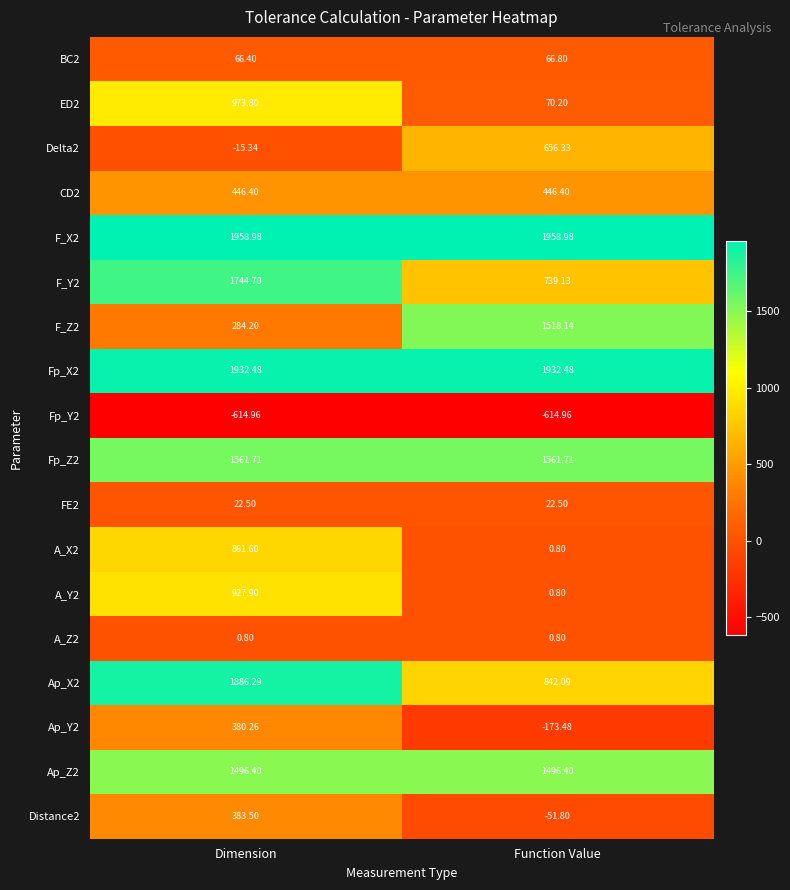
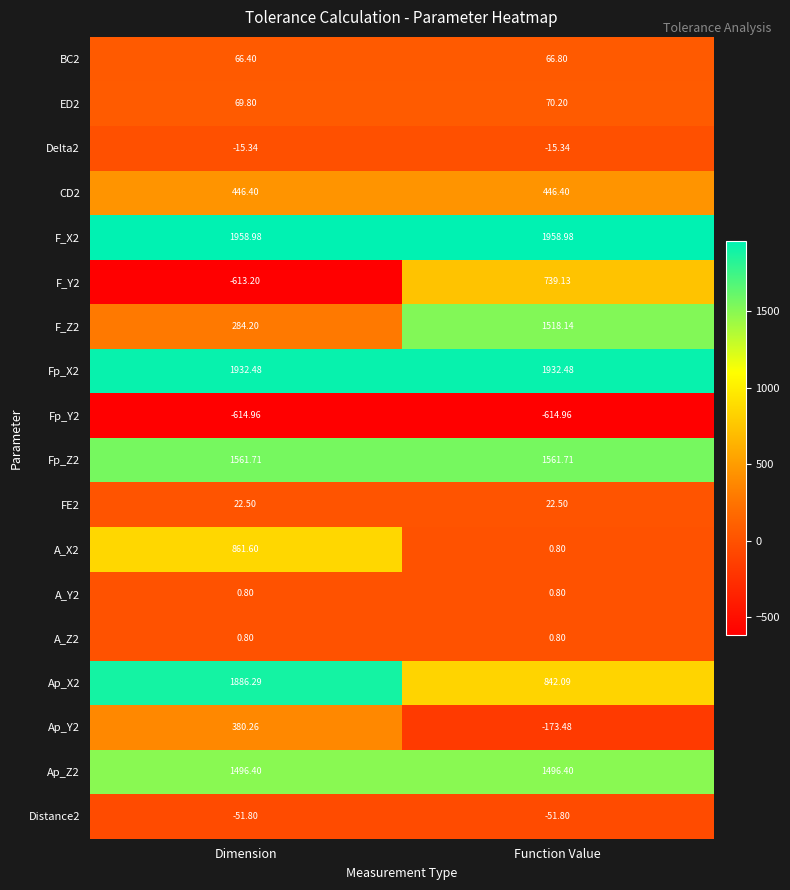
  {
    "BC2": {
      "Dimension": 66.40,
      "Function Value": 66.80
    },
    "ED2": {
-     "Dimension": 973.80,
+     "Dimension": 69.80,
      "Function Value": 70.20
    },
    "Delta2": {
      "Dimension": -15.34,
-     "Function Value": 656.33
+     "Function Value": -15.34
    },
    "CD2": {
      "Dimension": 446.40,
      "Function Value": 446.40
    },
    "F_X2": {
      "Dimension": 1958.98,
      "Function Value": 1958.98
    },
    "F_Y2": {
-     "Dimension": 1744.70,
+     "Dimension": -613.20,
      "Function Value": 739.13
    },
    "F_Z2": {
      "Dimension": 284.20,
      "Function Value": 1518.14
    },
    "Fp_X2": {
      "Dimension": 1932.48,
      "Function Value": 1932.48
    },
    "Fp_Y2": {
      "Dimension": -614.96,
      "Function Value": -614.96
    },
    "Fp_Z2": {
      "Dimension": 1561.71,
      "Function Value": 1561.71
    },
    "FE2": {
      "Dimension": 22.50,
      "Function Value": 22.50
    },
    "A_X2": {
      "Dimension": 861.60,
      "Function Value": 0.80
    },
    "A_Y2": {
-     "Dimension": 927.90,
+     "Dimension": 0.80,
      "Function Value": 0.80
    },
    "A_Z2": {
      "Dimension": 0.80,
      "Function Value": 0.80
    },
    "Ap_X2": {
      "Dimension": 1886.29,
      "Function Value": 842.09
    },
    "Ap_Y2": {
      "Dimension": 380.26,
      "Function Value": -173.48
    },
    "Ap_Z2": {
      "Dimension": 1496.40,
      "Function Value": 1496.40
    },
    "Distance2": {
-     "Dimension": 383.50,
+     "Dimension": -51.80,
      "Function Value": -51.80
    }
  }
